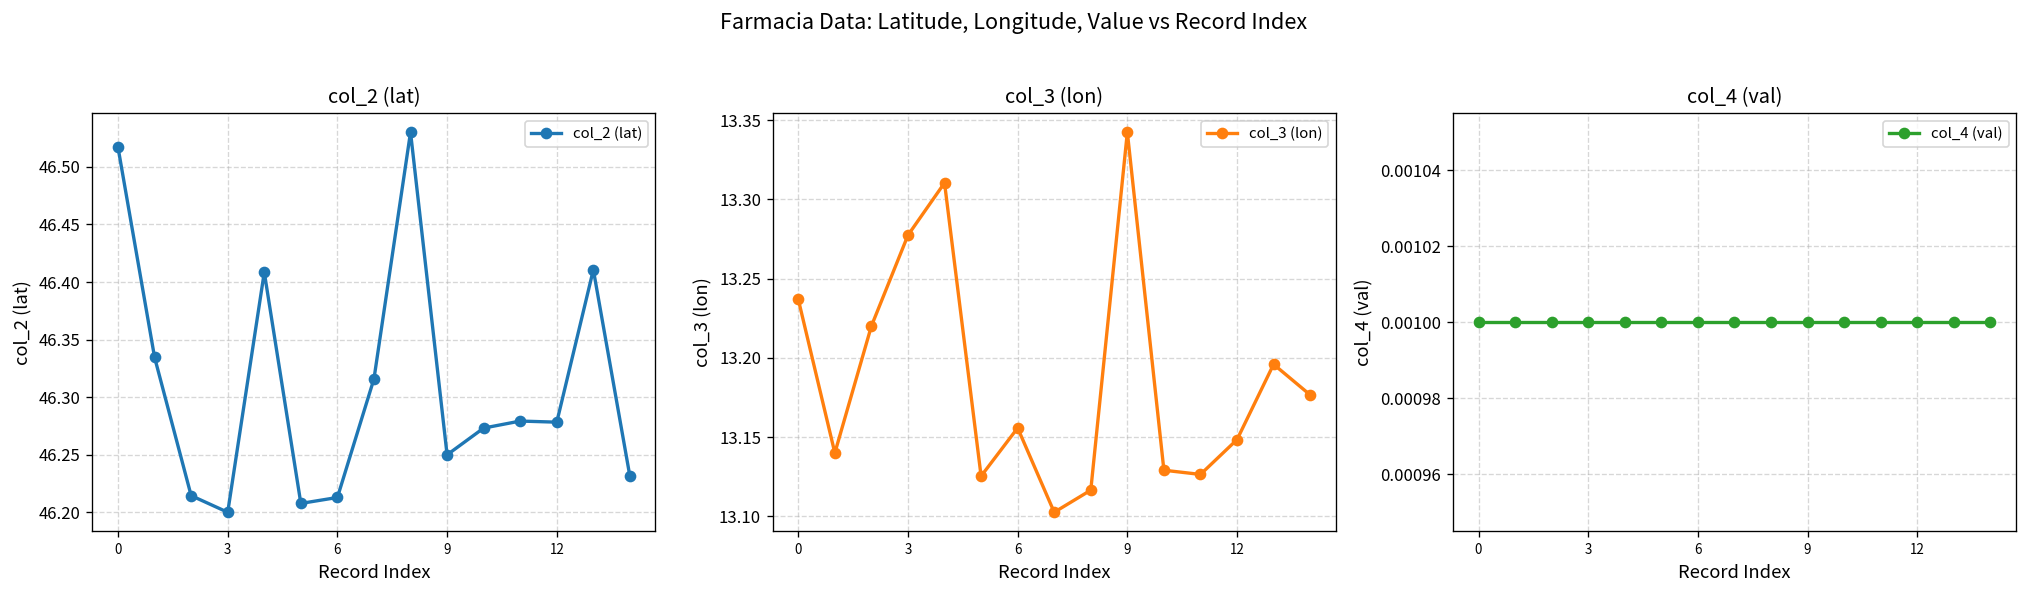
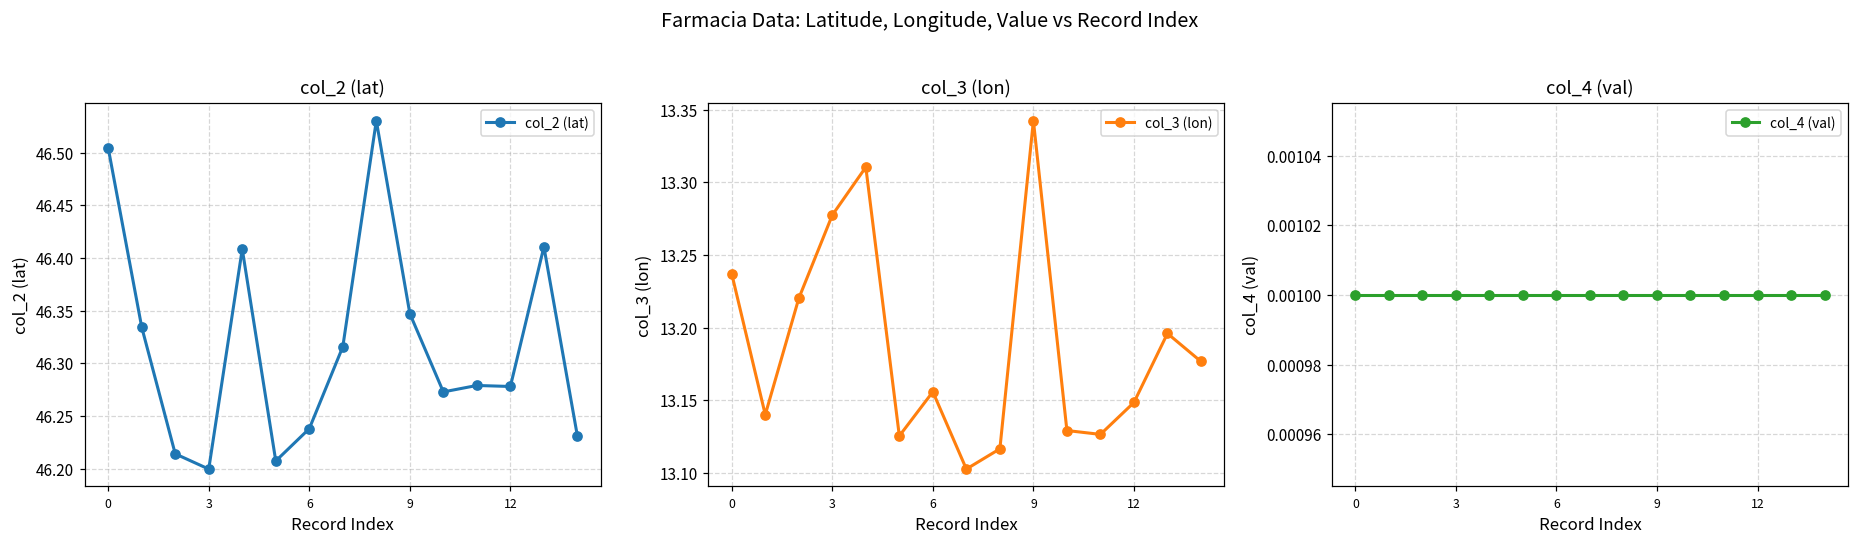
  {
    "col_2 (lat)": {
-     "0": 46.52,
+     "0": 46.50,
      "3": 46.20,
-     "6": 46.21,
-     "9": 46.25,
+     "6": 46.24,
+     "9": 46.35,
      "12": 46.28
    },
    "col_3 (lon)": {
      "0": 13.237,
      "3": 13.277,
      "6": 13.156,
      "9": 13.342,
      "12": 13.148
    },
    "col_4 (val)": {
      "0": 0.001000,
      "3": 0.001000,
      "6": 0.001000,
      "9": 0.001000,
      "12": 0.001000
    }
  }
